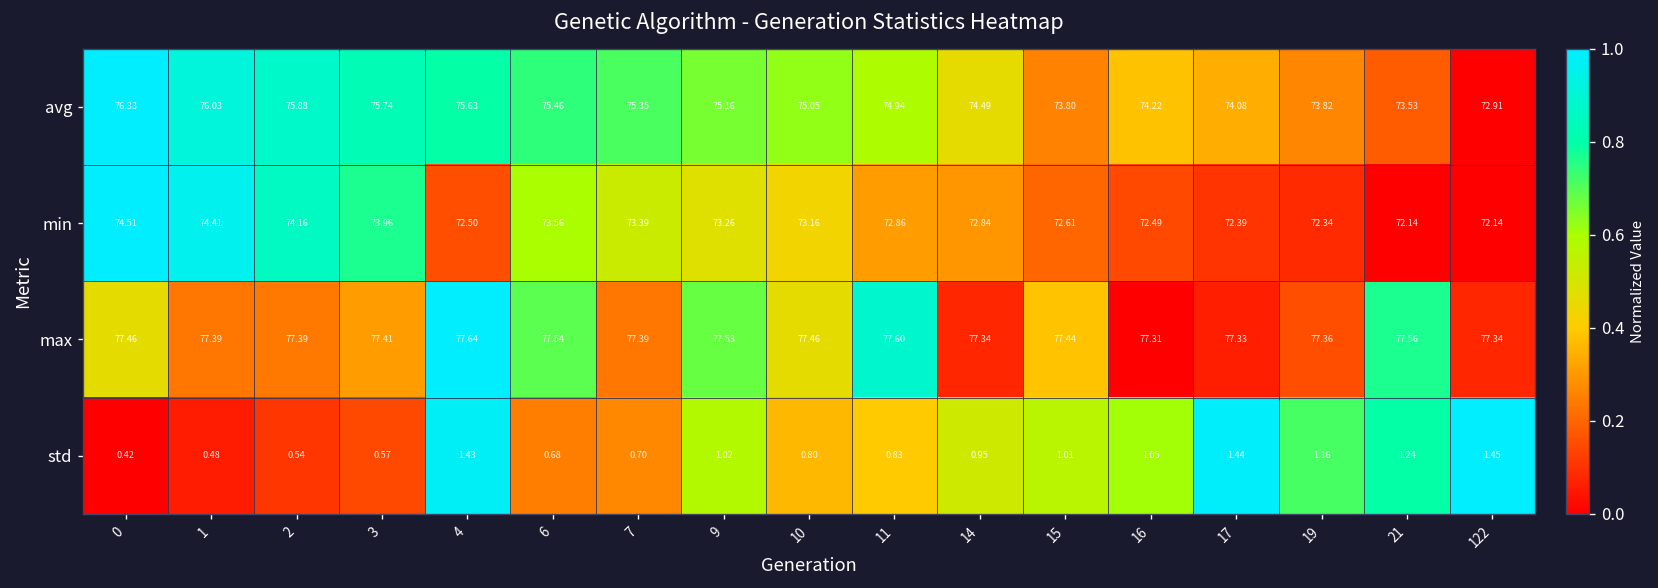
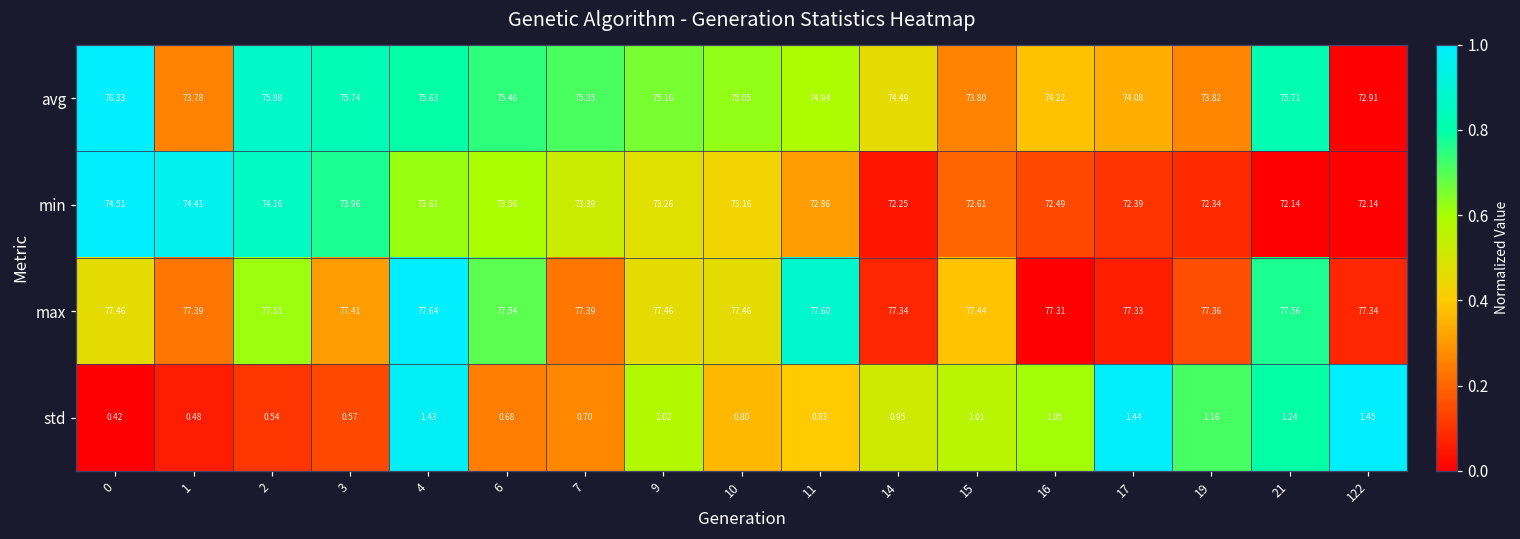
  {
    "avg": {
      "0": 76.33,
-     "1": 76.03,
+     "1": 73.78,
      "2": 75.88,
      "3": 75.74,
      "4": 75.63,
      "6": 75.46,
      "7": 75.35,
      "9": 75.16,
      "10": 75.05,
      "11": 74.94,
      "14": 74.49,
      "15": 73.80,
      "16": 74.22,
      "17": 74.08,
      "19": 73.82,
-     "21": 73.53,
+     "21": 75.71,
      "122": 72.91
    },
    "min": {
      "0": 74.51,
      "1": 74.41,
      "2": 74.16,
      "3": 73.96,
-     "4": 72.50,
+     "4": 73.61,
      "6": 73.56,
      "7": 73.39,
      "9": 73.26,
      "10": 73.16,
      "11": 72.86,
-     "14": 72.84,
+     "14": 72.25,
      "15": 72.61,
      "16": 72.49,
      "17": 72.39,
      "19": 72.34,
      "21": 72.14,
      "122": 72.14
    },
    "max": {
      "0": 77.46,
      "1": 77.39,
-     "2": 77.39,
+     "2": 77.51,
      "3": 77.41,
      "4": 77.64,
      "6": 77.54,
      "7": 77.39,
-     "9": 77.53,
+     "9": 77.46,
      "10": 77.46,
      "11": 77.60,
      "14": 77.34,
      "15": 77.44,
      "16": 77.31,
      "17": 77.33,
      "19": 77.36,
      "21": 77.56,
      "122": 77.34
    },
    "std": {
      "0": 0.42,
      "1": 0.48,
      "2": 0.54,
      "3": 0.57,
      "4": 1.43,
      "6": 0.68,
      "7": 0.70,
      "9": 1.02,
      "10": 0.80,
      "11": 0.83,
      "14": 0.95,
      "15": 1.01,
      "16": 1.05,
      "17": 1.44,
      "19": 1.16,
      "21": 1.24,
      "122": 1.45
    }
  }
